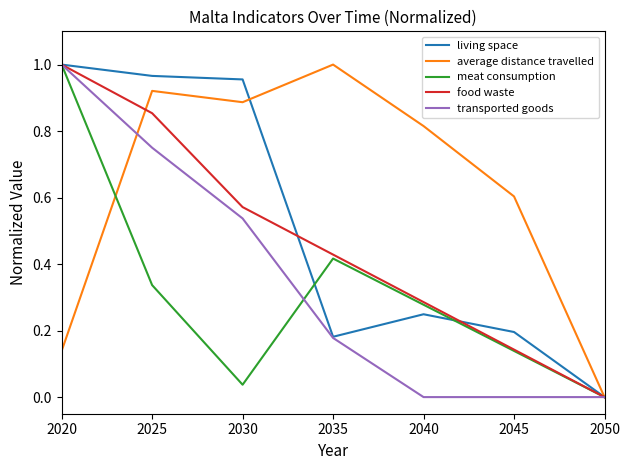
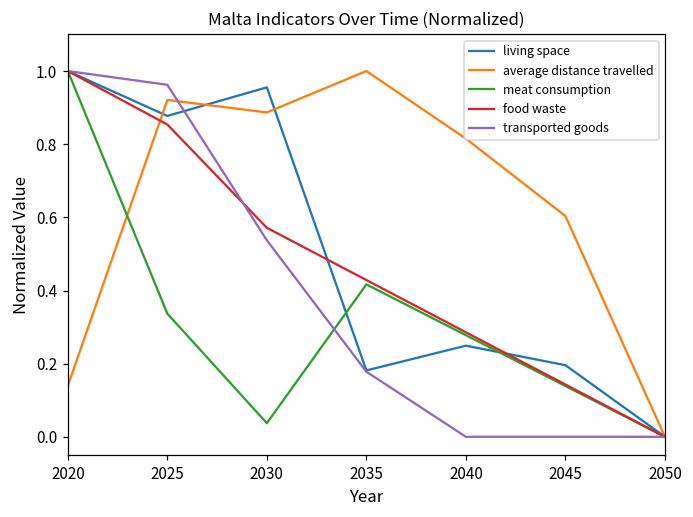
  {
    "living space": {
-     "2025": 0.97,
+     "2025": 0.88,
      "2030": 0.96,
      "2040": 0.25,
      "2045": 0.20
    },
    "average distance travelled": {
      "2020": 0.14,
      "2025": 0.92,
      "2030": 0.89,
      "2035": 1.00,
      "2040": 0.82,
      "2045": 0.60
    },
    "meat consumption": {
      "2025": 0.34,
      "2030": 0.04,
      "2035": 0.42,
      "2040": 0.28
    },
    "food waste": {
      "2025": 0.85,
      "2030": 0.57,
      "2035": 0.43,
      "2040": 0.29
    },
    "transported goods": {
-     "2025": 0.75,
+     "2025": 0.96,
      "2030": 0.54,
      "2040": 0.00,
      "2045": 0.00
    }
  }
